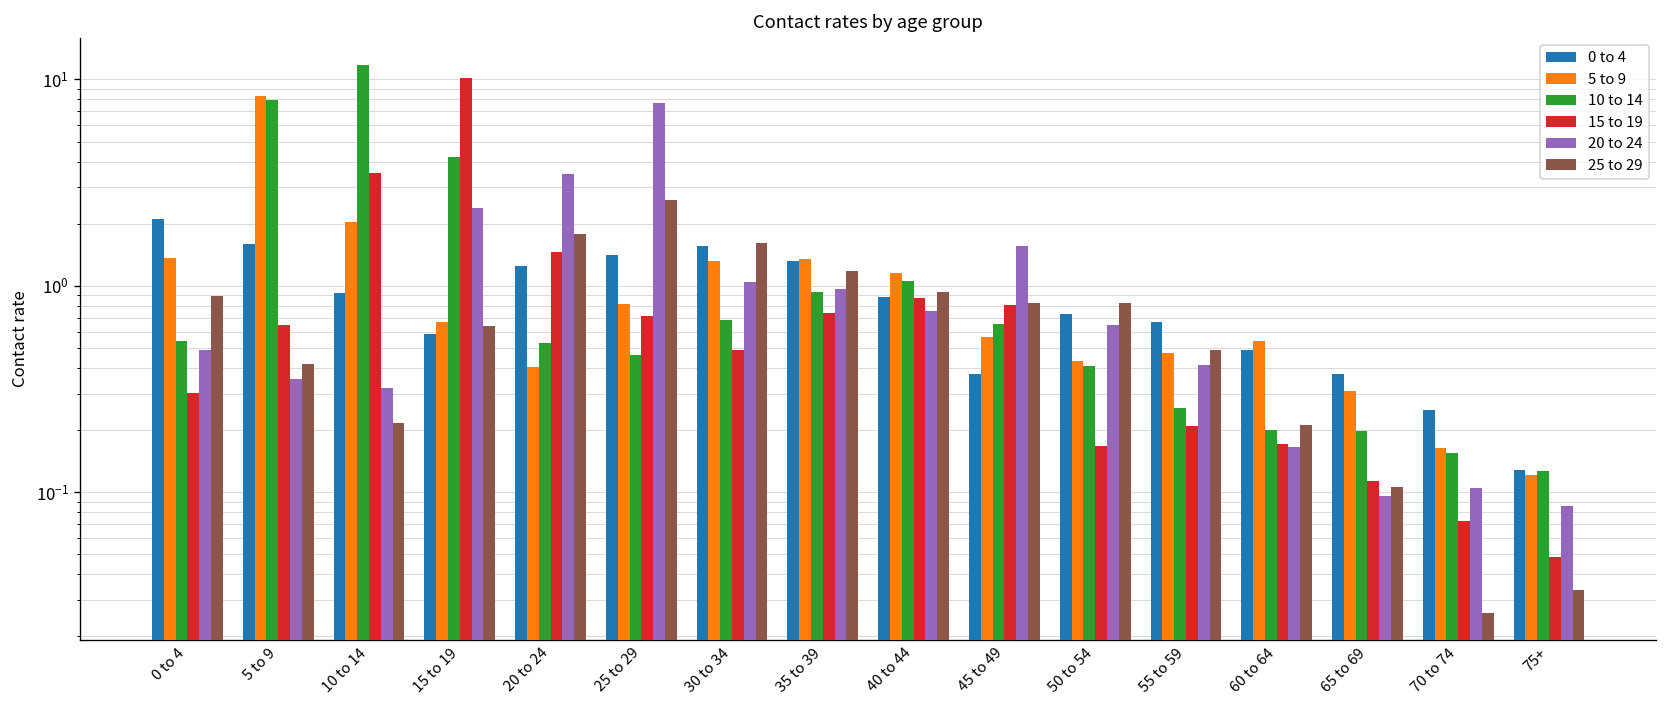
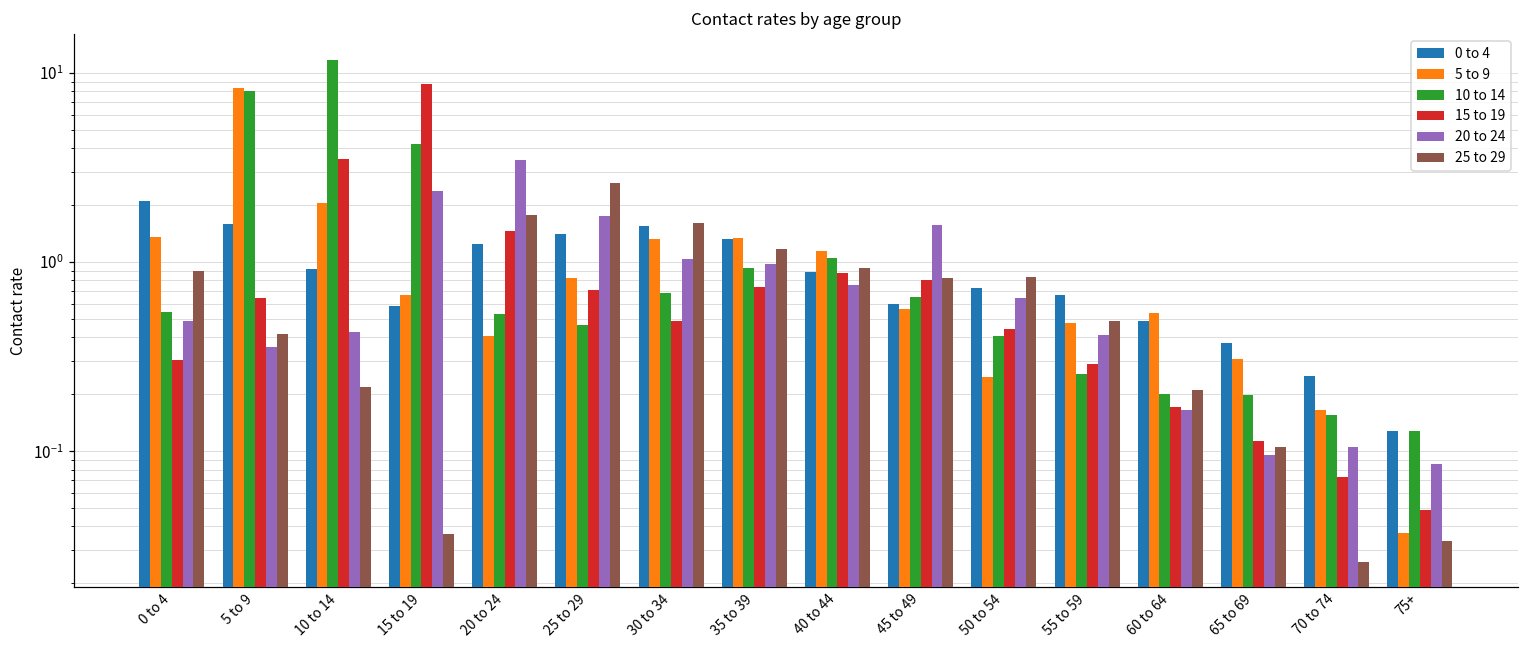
  {
    "0 to 4": {
      "0 to 4": 2.1,
      "5 to 9": 1.6,
      "10 to 14": 0.9,
      "15 to 19": 0.58,
      "20 to 24": 1.3,
      "25 to 29": 1.4,
      "30 to 34": 1.6,
      "35 to 39": 1.3,
      "40 to 44": 0.9,
-     "45 to 49": 0.38,
+     "45 to 49": 0.60,
      "50 to 54": 0.73,
      "55 to 59": 0.67,
      "60 to 64": 0.49,
      "65 to 69": 0.37,
      "70 to 74": 0.25,
      "75+": 0.13
    },
    "5 to 9": {
      "0 to 4": 1.4,
      "5 to 9": 8,
      "10 to 14": 2.0,
      "15 to 19": 0.67,
      "20 to 24": 0.41,
      "25 to 29": 0.8,
      "30 to 34": 1.3,
      "35 to 39": 1.3,
      "40 to 44": 1.1,
      "45 to 49": 0.57,
-     "50 to 54": 0.43,
+     "50 to 54": 0.25,
      "55 to 59": 0.47,
      "60 to 64": 0.54,
      "65 to 69": 0.31,
      "70 to 74": 0.16,
-     "75+": 0.12
+     "75+": 0.037
    },
    "10 to 14": {
      "0 to 4": 0.54,
      "5 to 9": 8,
      "10 to 14": 12,
      "15 to 19": 4.2,
      "20 to 24": 0.53,
      "25 to 29": 0.46,
      "30 to 34": 0.68,
      "35 to 39": 0.9,
      "40 to 44": 1.1,
      "45 to 49": 0.65,
      "50 to 54": 0.41,
      "55 to 59": 0.26,
      "60 to 64": 0.20,
      "65 to 69": 0.20,
      "70 to 74": 0.16,
      "75+": 0.13
    },
    "15 to 19": {
      "0 to 4": 0.30,
      "5 to 9": 0.64,
      "10 to 14": 3.5,
-     "15 to 19": 10,
+     "15 to 19": 9,
      "20 to 24": 1.5,
      "25 to 29": 0.71,
      "30 to 34": 0.49,
      "35 to 39": 0.73,
      "40 to 44": 0.9,
      "45 to 49": 0.8,
-     "50 to 54": 0.17,
-     "55 to 59": 0.21,
+     "50 to 54": 0.44,
+     "55 to 59": 0.29,
      "60 to 64": 0.17,
      "65 to 69": 0.11,
      "70 to 74": 0.073,
      "75+": 0.05
    },
    "20 to 24": {
      "0 to 4": 0.49,
      "5 to 9": 0.35,
-     "10 to 14": 0.32,
+     "10 to 14": 0.43,
      "15 to 19": 2.4,
      "20 to 24": 3.5,
-     "25 to 29": 8,
+     "25 to 29": 1.8,
      "30 to 34": 1.0,
      "35 to 39": 1.0,
      "40 to 44": 0.8,
      "45 to 49": 1.6,
      "50 to 54": 0.64,
      "55 to 59": 0.41,
      "60 to 64": 0.17,
      "65 to 69": 0.10,
      "70 to 74": 0.11,
      "75+": 0.09
    },
    "25 to 29": {
      "0 to 4": 0.9,
      "5 to 9": 0.42,
      "10 to 14": 0.22,
-     "15 to 19": 0.64,
+     "15 to 19": 0.037,
      "20 to 24": 1.8,
      "25 to 29": 2.6,
      "30 to 34": 1.6,
      "35 to 39": 1.2,
      "40 to 44": 0.9,
      "45 to 49": 0.8,
      "50 to 54": 0.8,
      "55 to 59": 0.49,
      "60 to 64": 0.21,
      "65 to 69": 0.11,
      "70 to 74": 0.026,
      "75+": 0.034
    }
  }
